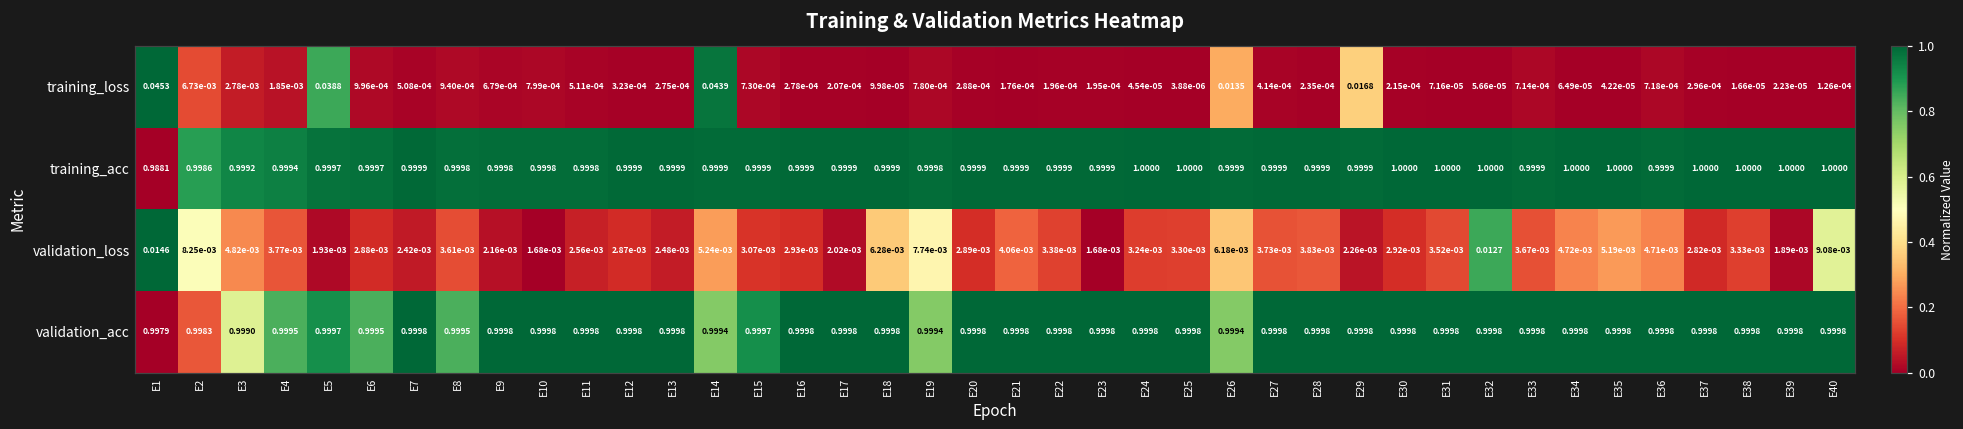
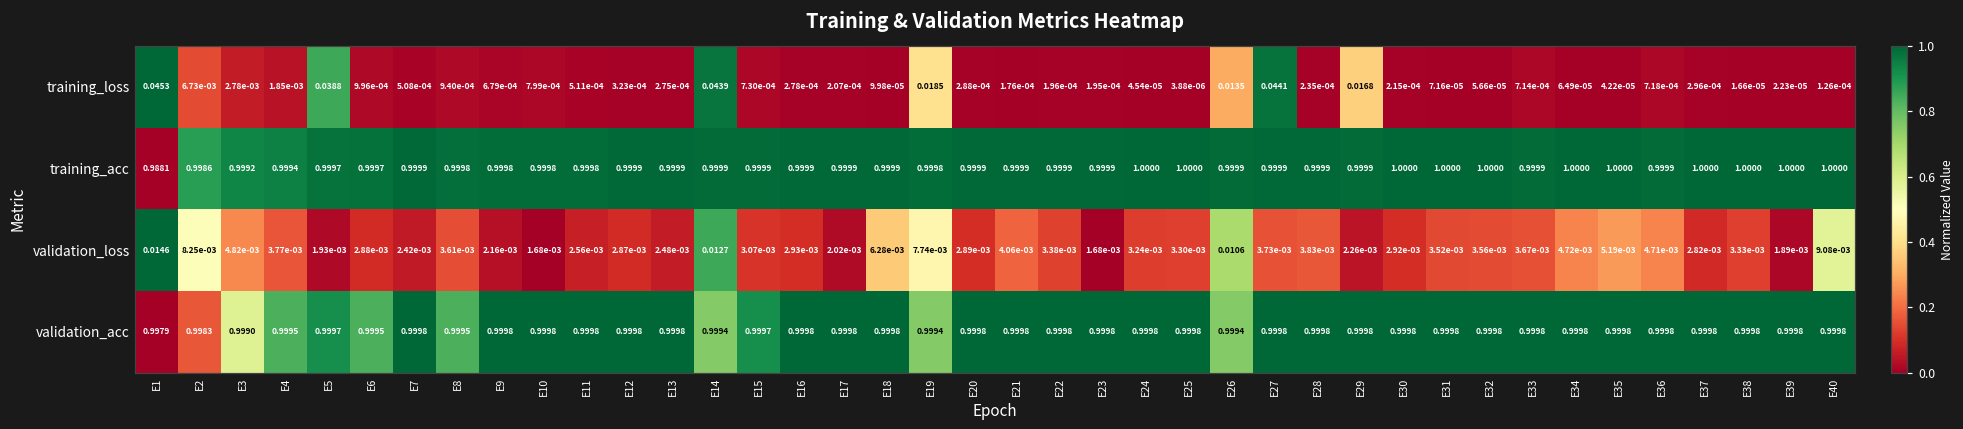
  {
    "training_loss": {
      "E1": "0.0453",
      "E2": "6.73e-03",
      "E3": "2.78e-03",
      "E4": "1.85e-03",
      "E5": "0.0388",
      "E6": "9.96e-04",
      "E7": "5.08e-04",
      "E8": "9.40e-04",
      "E9": "6.79e-04",
      "E10": "7.99e-04",
      "E11": "5.11e-04",
      "E12": "3.23e-04",
      "E13": "2.75e-04",
      "E14": "0.0439",
      "E15": "7.30e-04",
      "E16": "2.78e-04",
      "E17": "2.07e-04",
      "E18": "9.98e-05",
-     "E19": "7.80e-04",
+     "E19": "0.0185",
      "E20": "2.88e-04",
      "E21": "1.76e-04",
      "E22": "1.96e-04",
      "E23": "1.95e-04",
      "E24": "4.54e-05",
      "E25": "3.88e-06",
      "E26": "0.0135",
-     "E27": "4.14e-04",
+     "E27": "0.0441",
      "E28": "2.35e-04",
      "E29": "0.0168",
      "E30": "2.15e-04",
      "E31": "7.16e-05",
      "E32": "5.66e-05",
      "E33": "7.14e-04",
      "E34": "6.49e-05",
      "E35": "4.22e-05",
      "E36": "7.18e-04",
      "E37": "2.96e-04",
      "E38": "1.66e-05",
      "E39": "2.23e-05",
      "E40": "1.26e-04"
    },
    "training_acc": {
      "E1": "0.9881",
      "E2": "0.9986",
      "E3": "0.9992",
      "E4": "0.9994",
      "E5": "0.9997",
      "E6": "0.9997",
      "E7": "0.9999",
      "E8": "0.9998",
      "E9": "0.9998",
      "E10": "0.9998",
      "E11": "0.9998",
      "E12": "0.9999",
      "E13": "0.9999",
      "E14": "0.9999",
      "E15": "0.9999",
      "E16": "0.9999",
      "E17": "0.9999",
      "E18": "0.9999",
      "E19": "0.9998",
      "E20": "0.9999",
      "E21": "0.9999",
      "E22": "0.9999",
      "E23": "0.9999",
      "E24": "1.0000",
      "E25": "1.0000",
      "E26": "0.9999",
      "E27": "0.9999",
      "E28": "0.9999",
      "E29": "0.9999",
      "E30": "1.0000",
      "E31": "1.0000",
      "E32": "1.0000",
      "E33": "0.9999",
      "E34": "1.0000",
      "E35": "1.0000",
      "E36": "0.9999",
      "E37": "1.0000",
      "E38": "1.0000",
      "E39": "1.0000",
      "E40": "1.0000"
    },
    "validation_loss": {
      "E1": "0.0146",
      "E2": "8.25e-03",
      "E3": "4.82e-03",
      "E4": "3.77e-03",
      "E5": "1.93e-03",
      "E6": "2.88e-03",
      "E7": "2.42e-03",
      "E8": "3.61e-03",
      "E9": "2.16e-03",
      "E10": "1.68e-03",
      "E11": "2.56e-03",
      "E12": "2.87e-03",
      "E13": "2.48e-03",
-     "E14": "5.24e-03",
+     "E14": "0.0127",
      "E15": "3.07e-03",
      "E16": "2.93e-03",
      "E17": "2.02e-03",
      "E18": "6.28e-03",
      "E19": "7.74e-03",
      "E20": "2.89e-03",
      "E21": "4.06e-03",
      "E22": "3.38e-03",
      "E23": "1.68e-03",
      "E24": "3.24e-03",
      "E25": "3.30e-03",
-     "E26": "6.18e-03",
+     "E26": "0.0106",
      "E27": "3.73e-03",
      "E28": "3.83e-03",
      "E29": "2.26e-03",
      "E30": "2.92e-03",
      "E31": "3.52e-03",
-     "E32": "0.0127",
+     "E32": "3.56e-03",
      "E33": "3.67e-03",
      "E34": "4.72e-03",
      "E35": "5.19e-03",
      "E36": "4.71e-03",
      "E37": "2.82e-03",
      "E38": "3.33e-03",
      "E39": "1.89e-03",
      "E40": "9.08e-03"
    },
    "validation_acc": {
      "E1": "0.9979",
      "E2": "0.9983",
      "E3": "0.9990",
      "E4": "0.9995",
      "E5": "0.9997",
      "E6": "0.9995",
      "E7": "0.9998",
      "E8": "0.9995",
      "E9": "0.9998",
      "E10": "0.9998",
      "E11": "0.9998",
      "E12": "0.9998",
      "E13": "0.9998",
      "E14": "0.9994",
      "E15": "0.9997",
      "E16": "0.9998",
      "E17": "0.9998",
      "E18": "0.9998",
      "E19": "0.9994",
      "E20": "0.9998",
      "E21": "0.9998",
      "E22": "0.9998",
      "E23": "0.9998",
      "E24": "0.9998",
      "E25": "0.9998",
      "E26": "0.9994",
      "E27": "0.9998",
      "E28": "0.9998",
      "E29": "0.9998",
      "E30": "0.9998",
      "E31": "0.9998",
      "E32": "0.9998",
      "E33": "0.9998",
      "E34": "0.9998",
      "E35": "0.9998",
      "E36": "0.9998",
      "E37": "0.9998",
      "E38": "0.9998",
      "E39": "0.9998",
      "E40": "0.9998"
    }
  }
